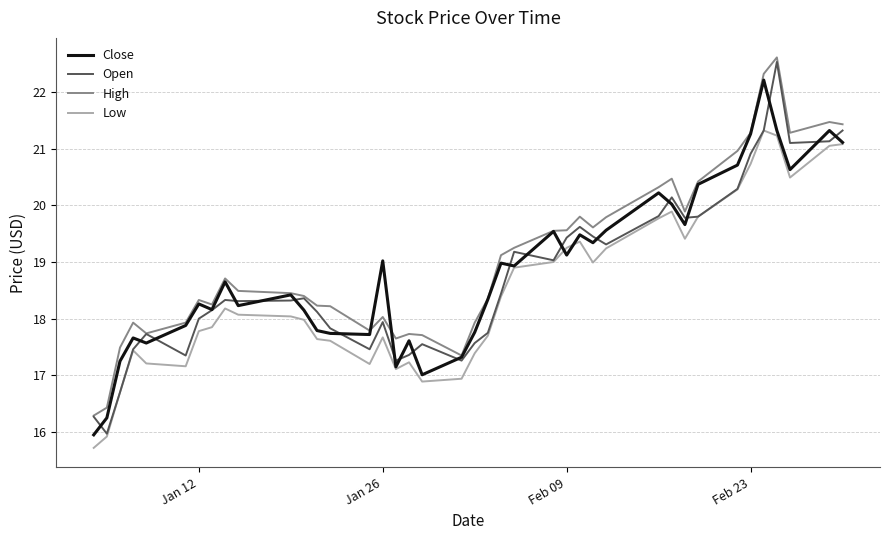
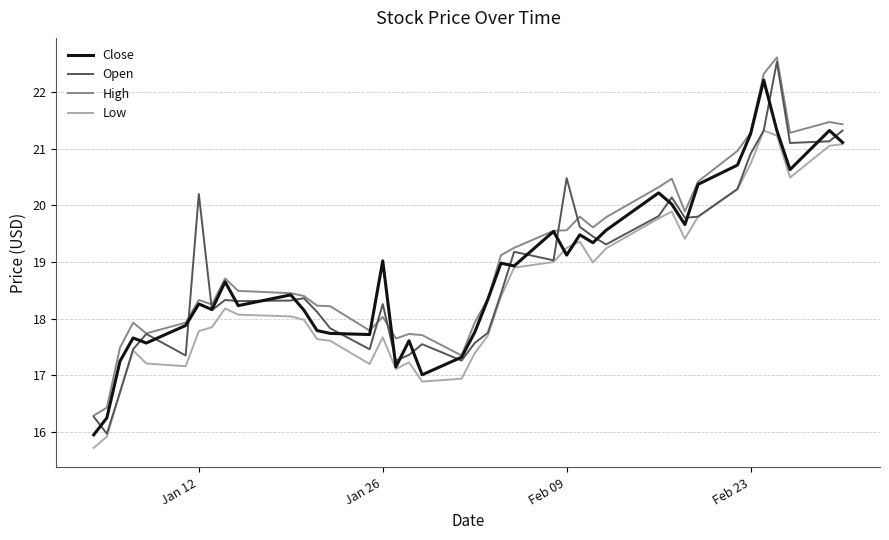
  {
    "Close": {
      "Jan 12": 18.3,
      "Jan 26": 19.0,
      "Feb 09": 19.1
    },
    "Open": {
-     "Jan 12": 18.0,
-     "Jan 26": 17.9,
-     "Feb 09": 19.4,
+     "Jan 12": 20.2,
+     "Jan 26": 18.3,
+     "Feb 09": 20.5,
      "Feb 23": 20.9
    }
  }
